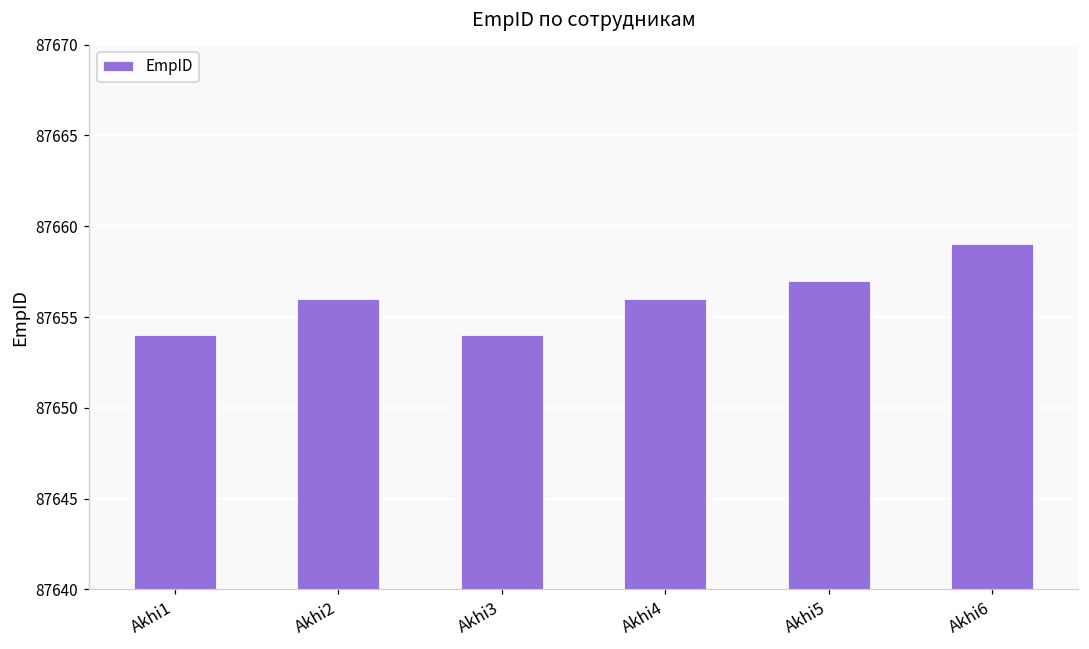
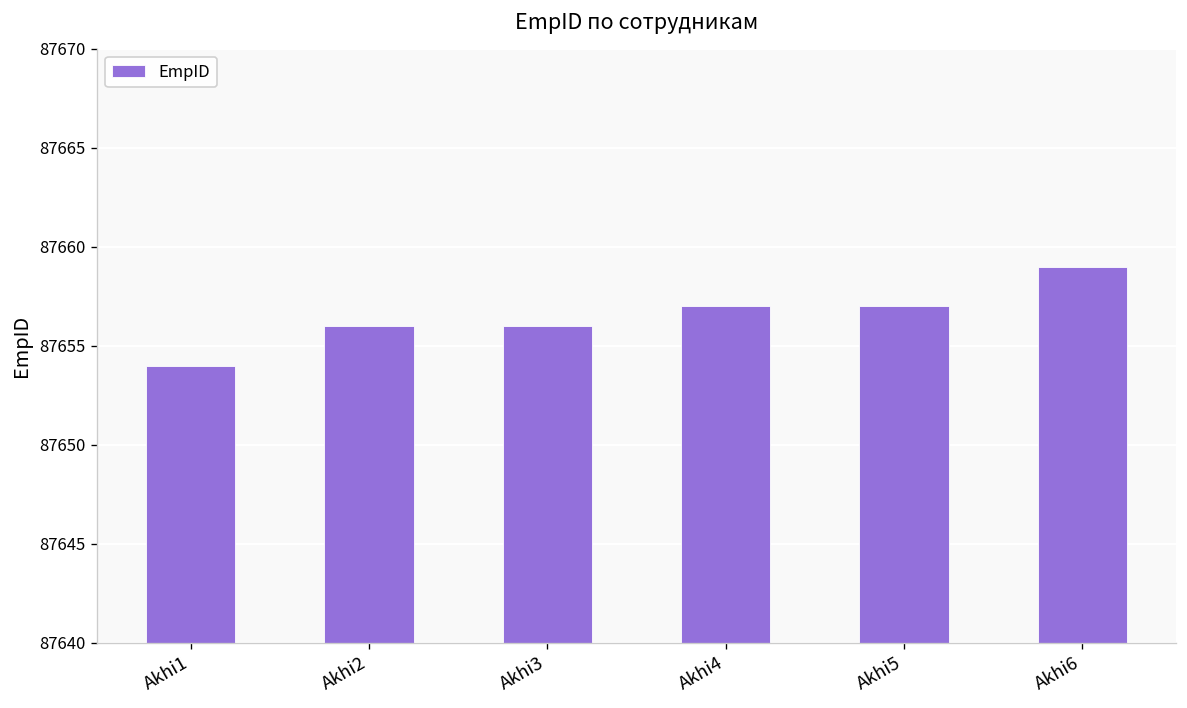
  {
    "Akhi1": 87654,
    "Akhi2": 87656,
-   "Akhi3": 87654,
-   "Akhi4": 87656,
+   "Akhi3": 87656,
+   "Akhi4": 87657,
    "Akhi5": 87657,
    "Akhi6": 87659
  }
